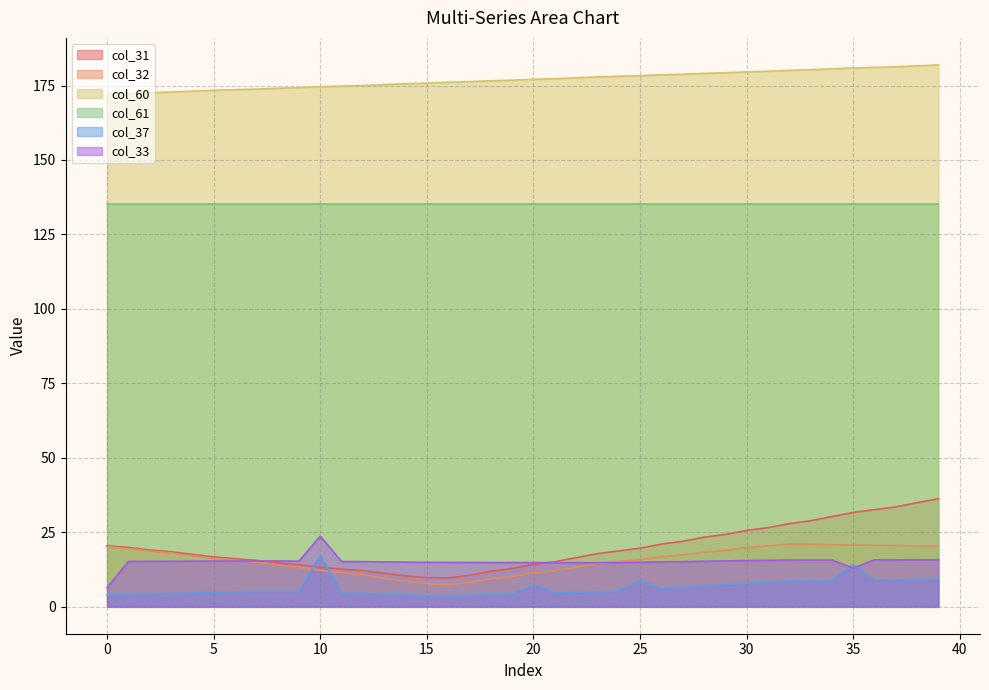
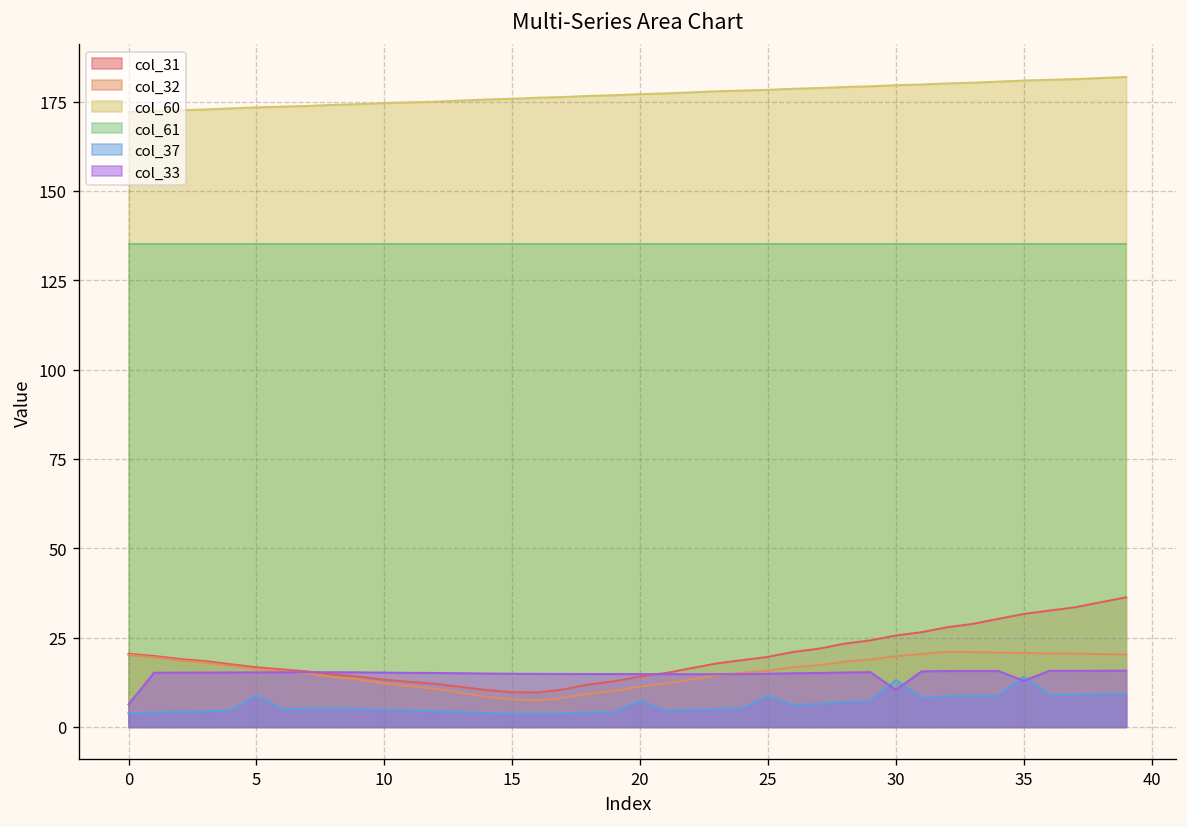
  {
    "col_61": {
      "0": 135,
      "5": 135,
      "10": 135,
      "15": 135,
      "20": 135,
      "25": 135,
      "30": 135,
      "35": 135
    },
    "col_37": {
      "0": 4,
-     "5": 5,
-     "10": 17,
+     "5": 9,
+     "10": 5,
      "15": 4,
      "20": 7,
      "25": 9,
-     "30": 8,
+     "30": 13,
      "35": 14
    },
    "col_33": {
      "0": 6,
      "5": 15,
-     "10": 24,
+     "10": 15,
      "15": 15,
      "25": 15,
-     "30": 15,
+     "30": 10,
      "35": 13
    }
  }
